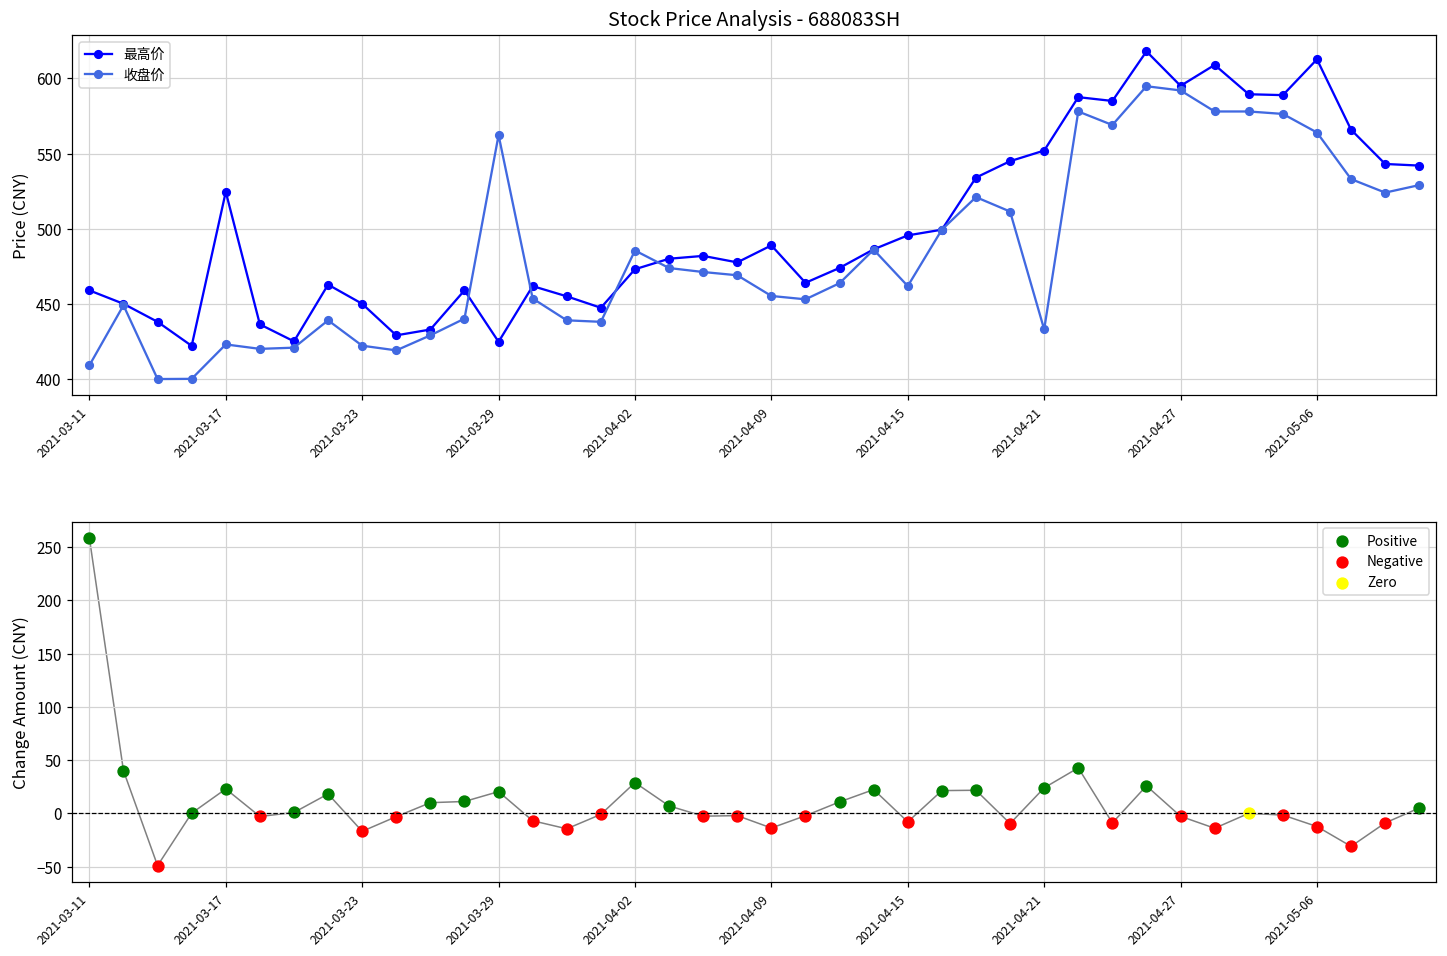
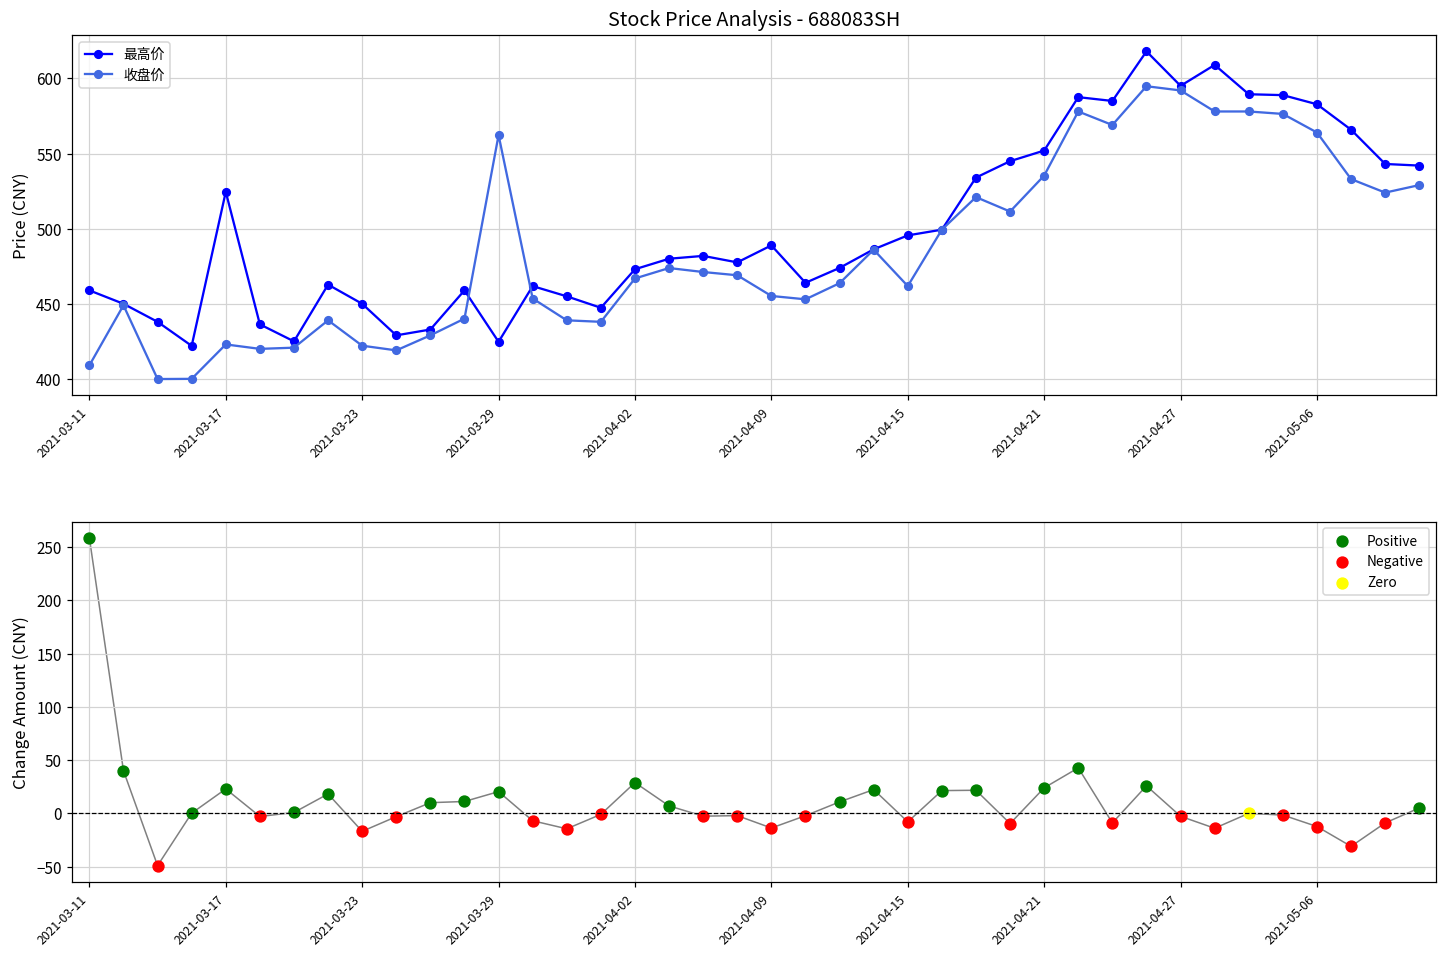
  {
    "Stock Price Analysis - 688083SH": {
      "最高价": {
        "2021-03-11": 459,
        "2021-03-17": 525,
        "2021-03-23": 450,
        "2021-03-29": 425,
        "2021-04-02": 473,
        "2021-04-09": 489,
        "2021-04-15": 496,
        "2021-04-21": 552,
        "2021-04-27": 595,
-       "2021-05-06": 613
+       "2021-05-06": 583
      },
      "收盘价": {
        "2021-03-11": 409,
        "2021-03-17": 423,
        "2021-03-23": 422,
        "2021-03-29": 562,
-       "2021-04-02": 485,
+       "2021-04-02": 467,
        "2021-04-09": 455,
        "2021-04-15": 462,
-       "2021-04-21": 433,
+       "2021-04-21": 535,
        "2021-04-27": 592,
        "2021-05-06": 564
      }
    }
  }
